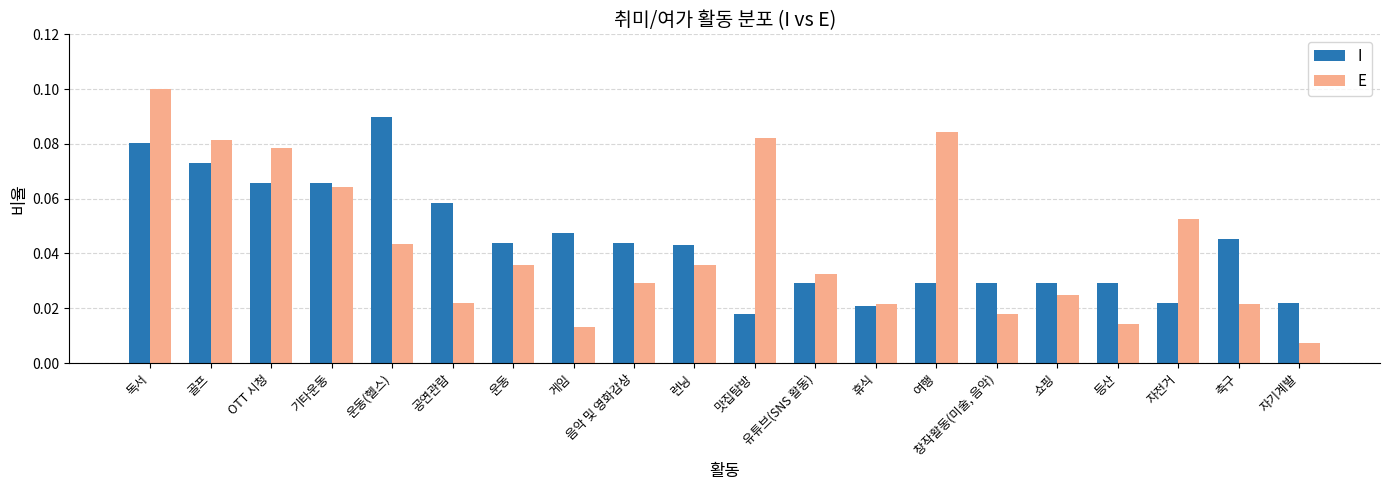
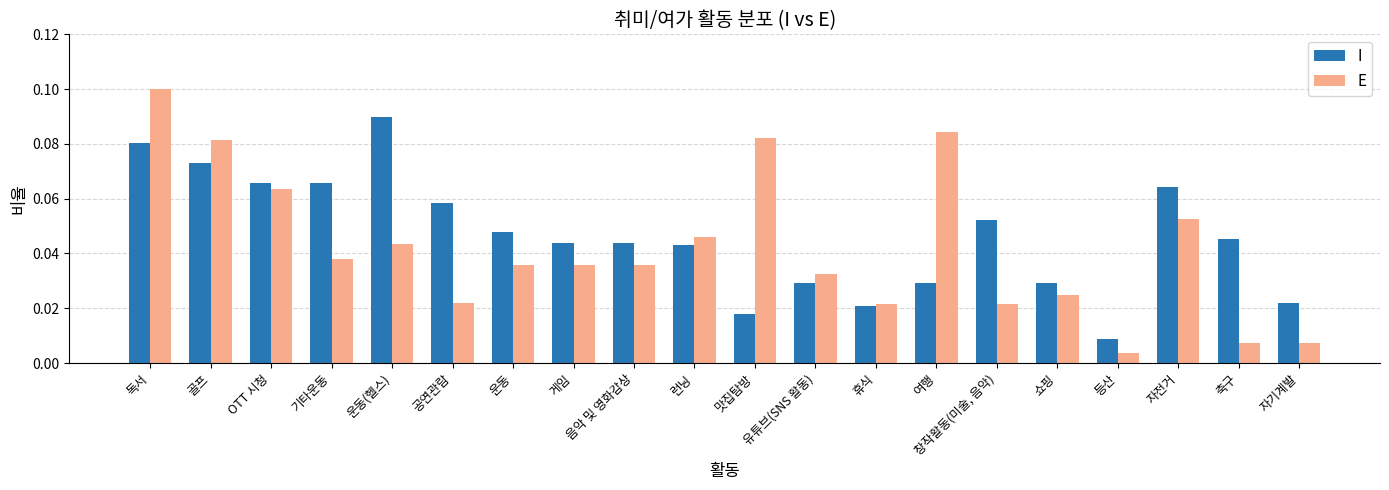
  {
    "I": {
      "독서": 0.080,
      "골프": 0.073,
      "OTT 시청": 0.066,
      "기타운동": 0.066,
      "운동(헬스)": 0.090,
      "공연관람": 0.058,
-     "운동": 0.044,
-     "게임": 0.047,
+     "운동": 0.048,
+     "게임": 0.044,
      "음악 및 영화감상": 0.044,
      "런닝": 0.043,
      "맛집탐방": 0.018,
      "유튜브(SNS 활동)": 0.029,
      "휴식": 0.021,
      "여행": 0.029,
-     "창작활동(미술, 음악)": 0.029,
+     "창작활동(미술, 음악)": 0.052,
      "쇼핑": 0.029,
-     "등산": 0.029,
-     "자전거": 0.022,
+     "등산": 0.009,
+     "자전거": 0.064,
      "축구": 0.045,
      "자기계발": 0.022
    },
    "E": {
      "독서": 0.100,
      "골프": 0.082,
-     "OTT 시청": 0.079,
-     "기타운동": 0.064,
+     "OTT 시청": 0.064,
+     "기타운동": 0.038,
      "운동(헬스)": 0.043,
      "공연관람": 0.022,
      "운동": 0.036,
-     "게임": 0.013,
-     "음악 및 영화감상": 0.029,
-     "런닝": 0.036,
+     "게임": 0.036,
+     "음악 및 영화감상": 0.036,
+     "런닝": 0.046,
      "맛집탐방": 0.082,
      "유튜브(SNS 활동)": 0.032,
      "휴식": 0.021,
      "여행": 0.084,
-     "창작활동(미술, 음악)": 0.018,
+     "창작활동(미술, 음악)": 0.021,
      "쇼핑": 0.025,
-     "등산": 0.014,
+     "등산": 0.004,
      "자전거": 0.053,
-     "축구": 0.021,
+     "축구": 0.007,
      "자기계발": 0.007
    }
  }
